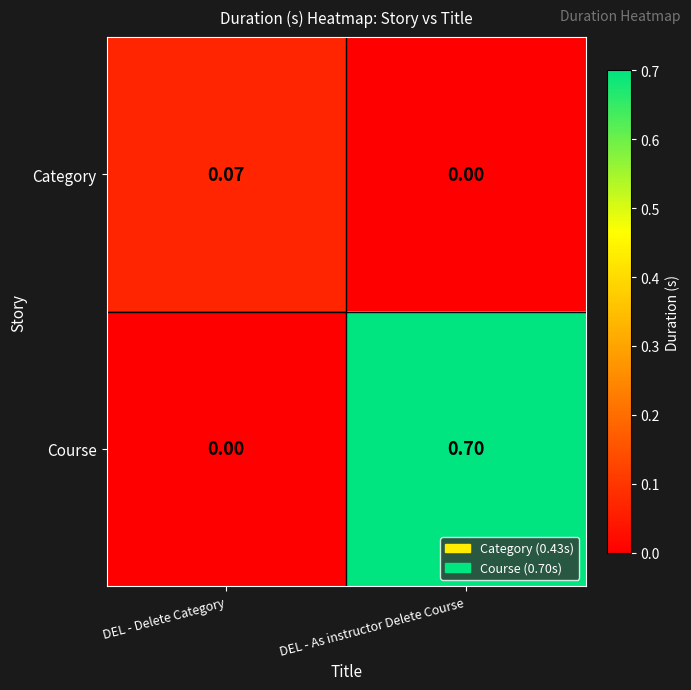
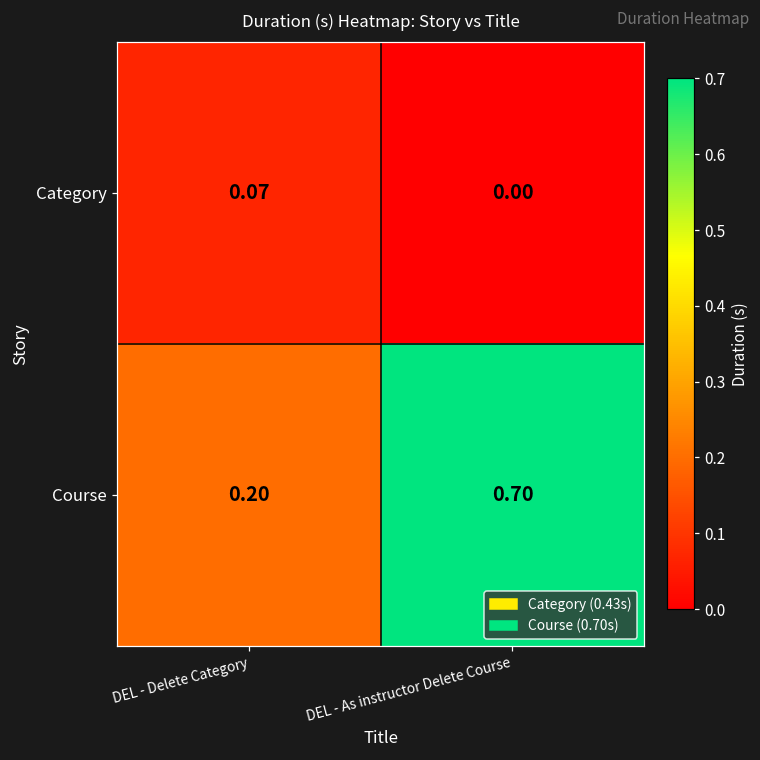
  {
    "Category": {
      "DEL - Delete Category": 0.07,
      "DEL - As instructor Delete Course": 0.00
    },
    "Course": {
-     "DEL - Delete Category": 0.00,
+     "DEL - Delete Category": 0.20,
      "DEL - As instructor Delete Course": 0.70
    }
  }
